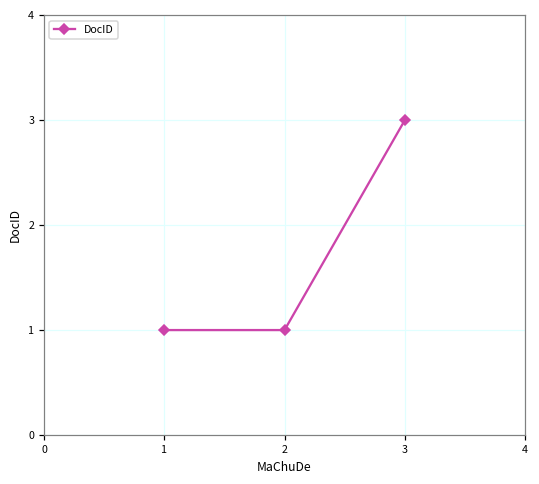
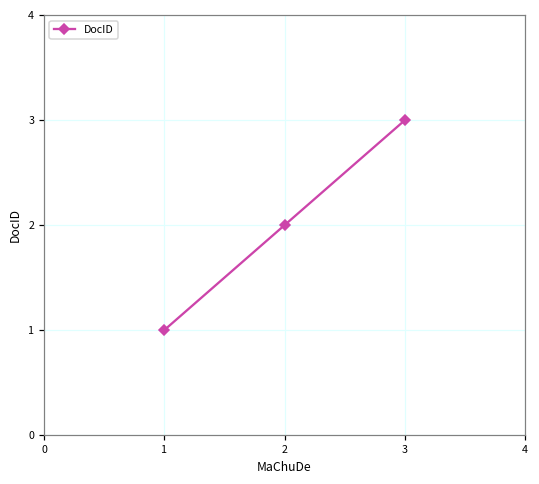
  {
    "1": 1,
-   "2": 1,
+   "2": 2,
    "3": 3
  }
